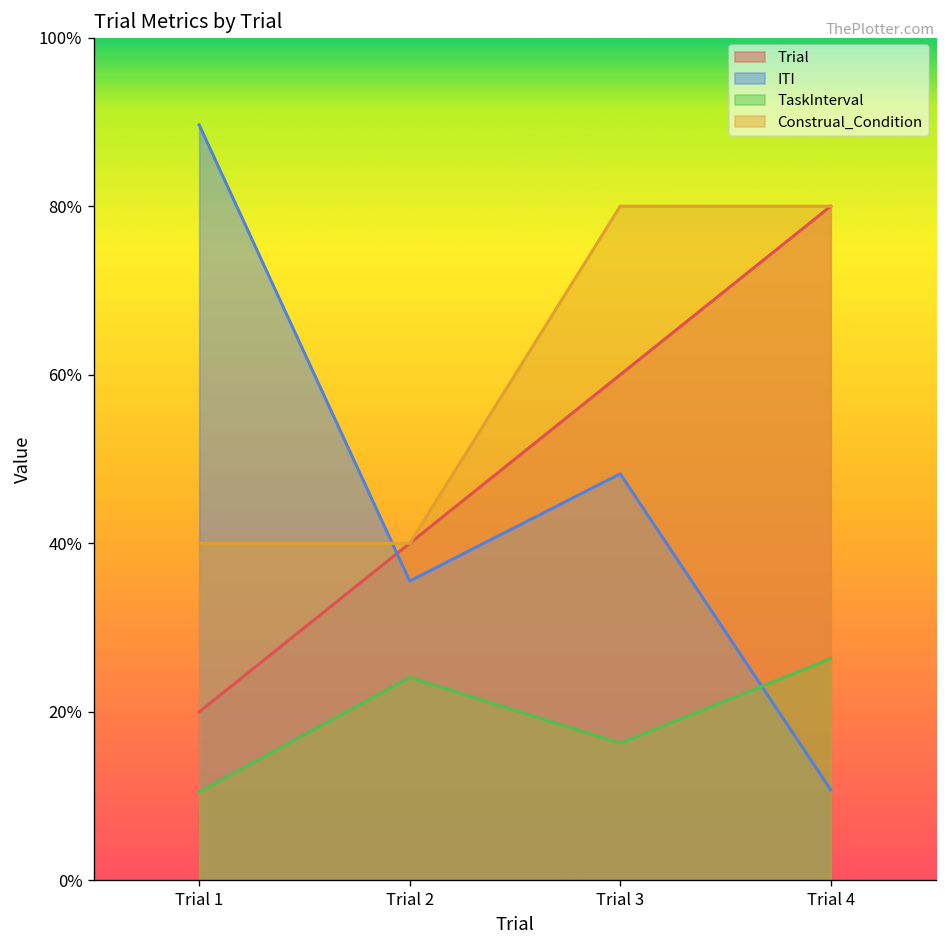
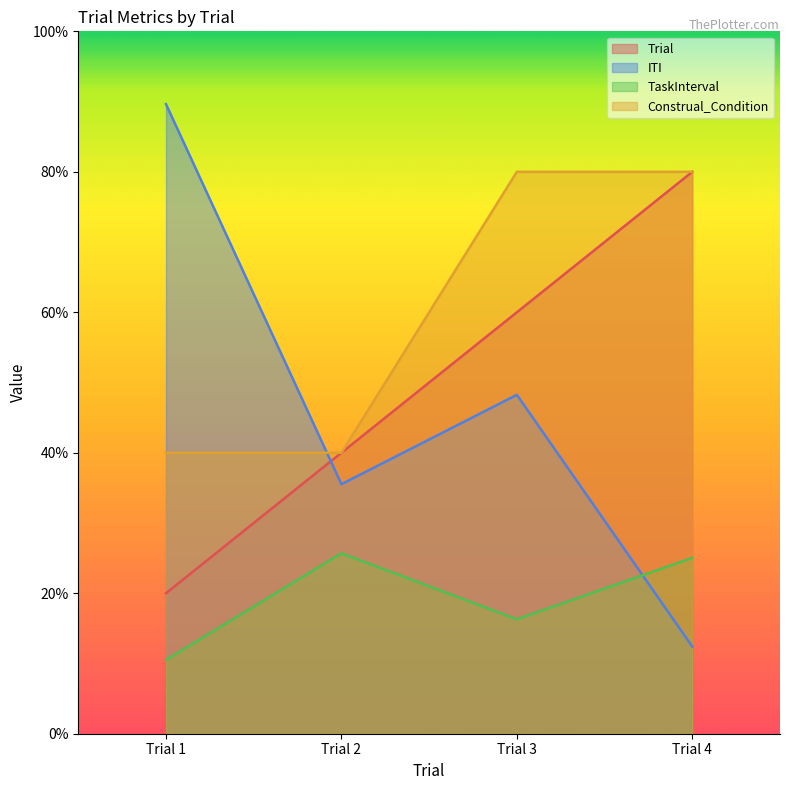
  {
    "ITI": {
      "Trial 1": "90%",
      "Trial 2": "36%",
      "Trial 3": "48%",
-     "Trial 4": "11%"
+     "Trial 4": "12%"
    },
    "TaskInterval": {
      "Trial 1": "11%",
-     "Trial 2": "24%",
+     "Trial 2": "26%",
      "Trial 3": "16%",
-     "Trial 4": "26%"
+     "Trial 4": "25%"
    }
  }
